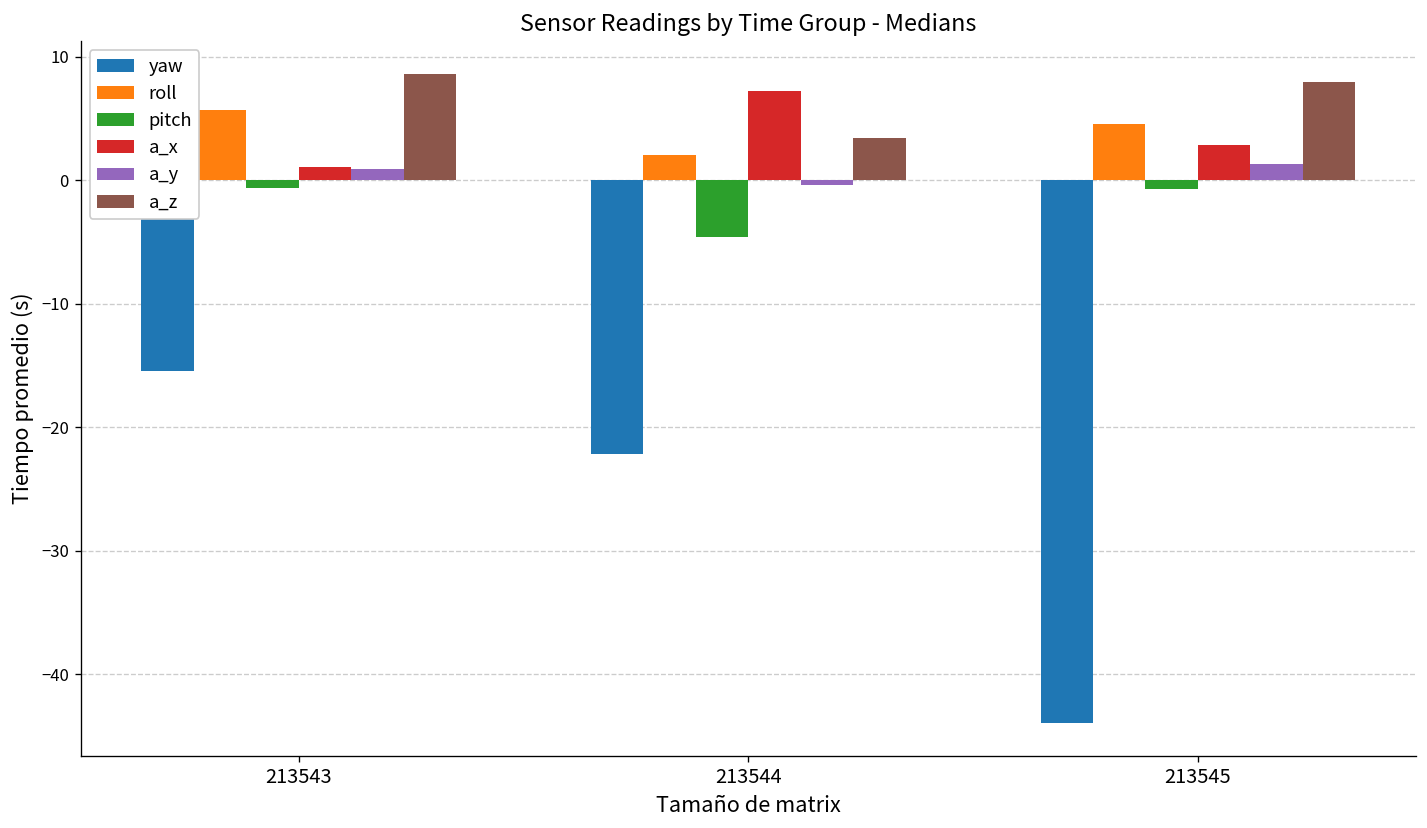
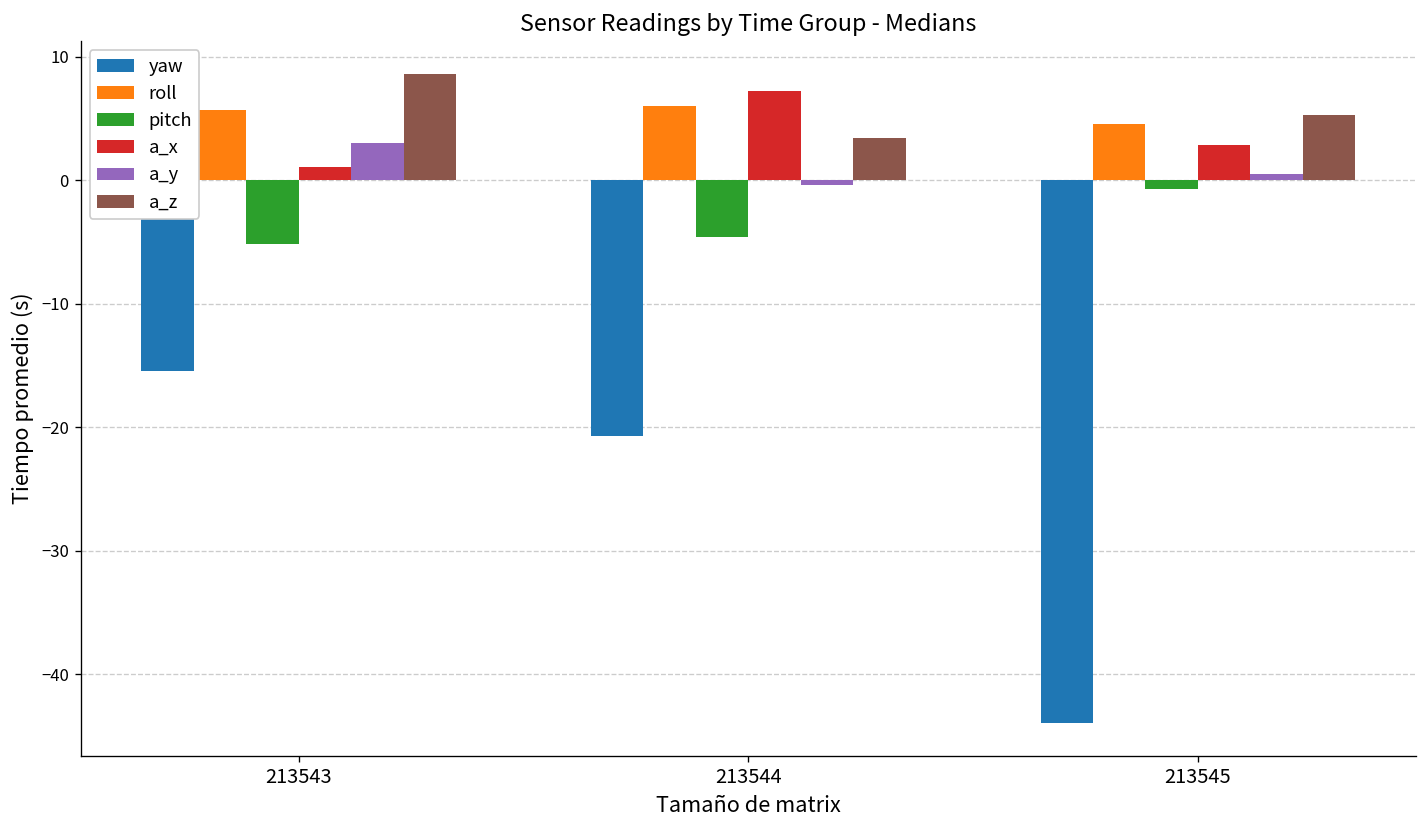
  {
    "yaw": {
      "213543": -15.4,
-     "213544": -22.1,
+     "213544": -20.7,
      "213545": -44.0
    },
    "roll": {
      "213543": 5.7,
-     "213544": 2.1,
+     "213544": 6.0,
      "213545": 4.6
    },
    "pitch": {
-     "213543": -0.6,
+     "213543": -5.2,
      "213544": -4.6,
      "213545": -0.7
    },
    "a_x": {
      "213543": 1.1,
      "213544": 7.3,
      "213545": 2.9
    },
    "a_y": {
-     "213543": 0.9,
+     "213543": 3.0,
      "213544": -0.4,
-     "213545": 1.3
+     "213545": 0.5
    },
    "a_z": {
      "213543": 8.6,
      "213544": 3.5,
-     "213545": 8.0
+     "213545": 5.3
    }
  }
